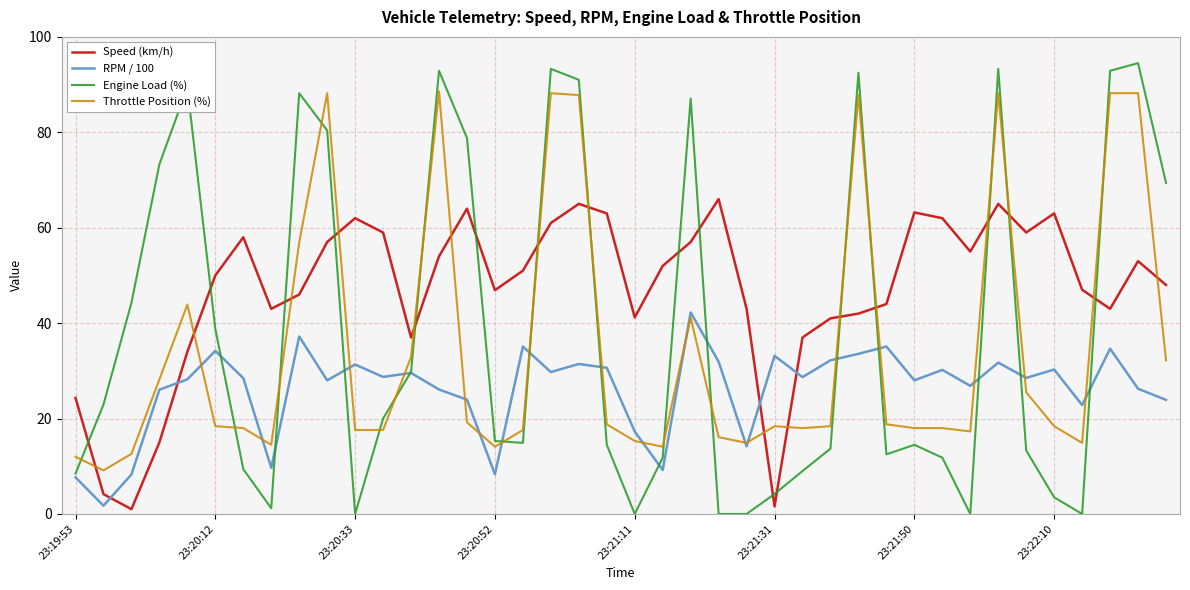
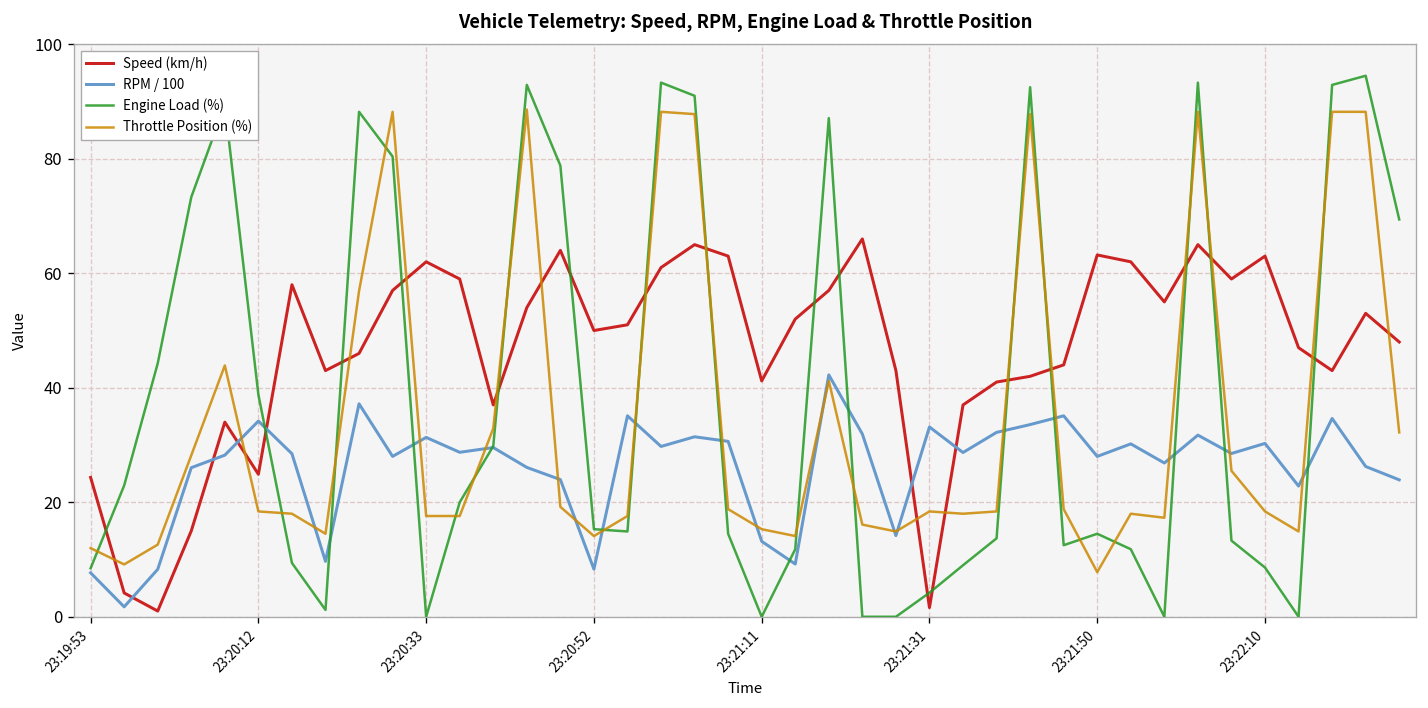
  {
    "Speed (km/h)": {
      "23:19:53": 24,
-     "23:20:12": 50,
+     "23:20:12": 25,
      "23:20:33": 62,
-     "23:20:52": 47,
+     "23:20:52": 50,
      "23:21:11": 41,
      "23:21:31": 2,
      "23:21:50": 63,
      "23:22:10": 63
    },
    "RPM / 100": {
      "23:19:53": 8,
      "23:20:12": 34,
      "23:20:33": 31,
      "23:20:52": 8,
-     "23:21:11": 17,
+     "23:21:11": 13,
      "23:21:31": 33,
      "23:21:50": 28,
      "23:22:10": 30
    },
    "Engine Load (%)": {
      "23:19:53": 8,
      "23:20:12": 39,
      "23:20:33": 0,
      "23:20:52": 15,
      "23:21:11": 0,
      "23:21:31": 4,
      "23:21:50": 15,
-     "23:22:10": 4
+     "23:22:10": 9
    },
    "Throttle Position (%)": {
      "23:19:53": 12,
      "23:20:12": 18,
      "23:20:33": 18,
      "23:20:52": 14,
      "23:21:11": 15,
      "23:21:31": 18,
-     "23:21:50": 18,
+     "23:21:50": 8,
      "23:22:10": 18
    }
  }
